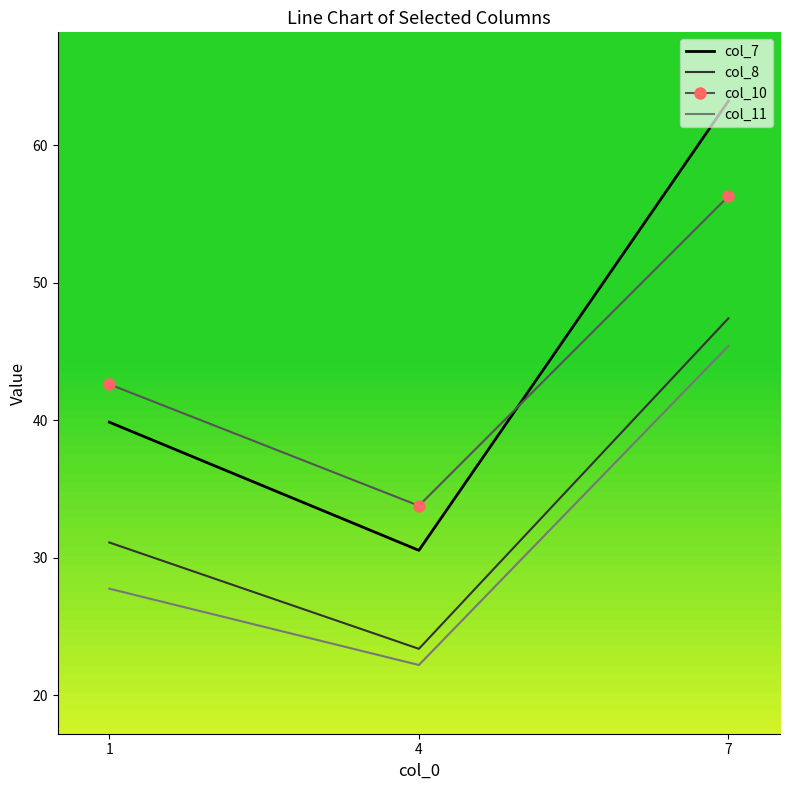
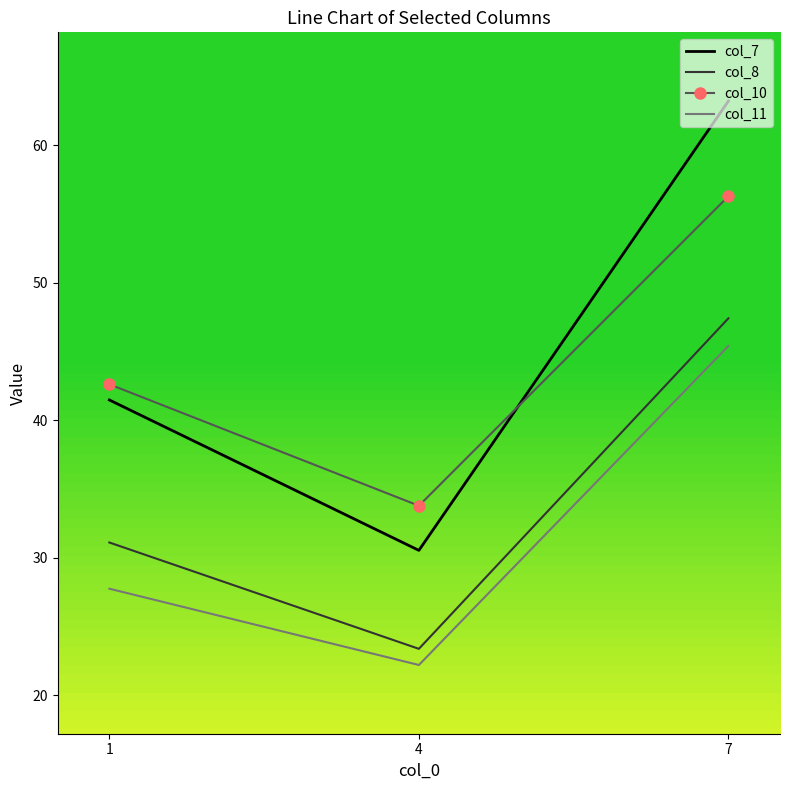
  {
    "col_7": {
-     "1": 39.9,
+     "1": 41.5,
      "4": 30.5
    }
  }
